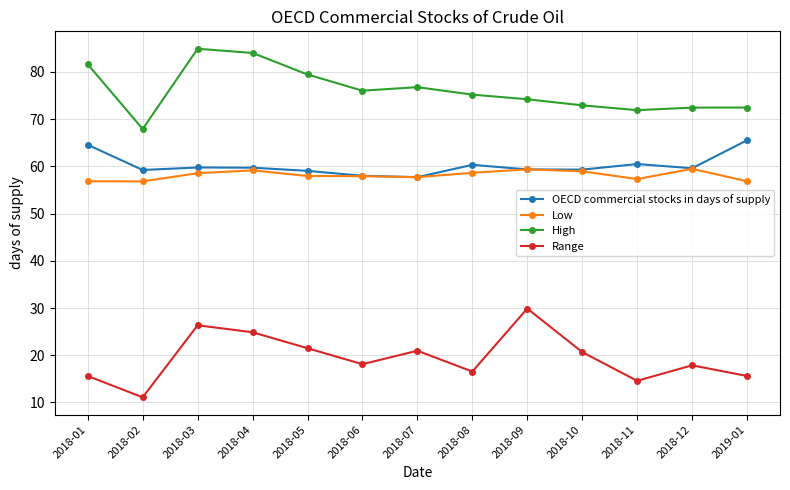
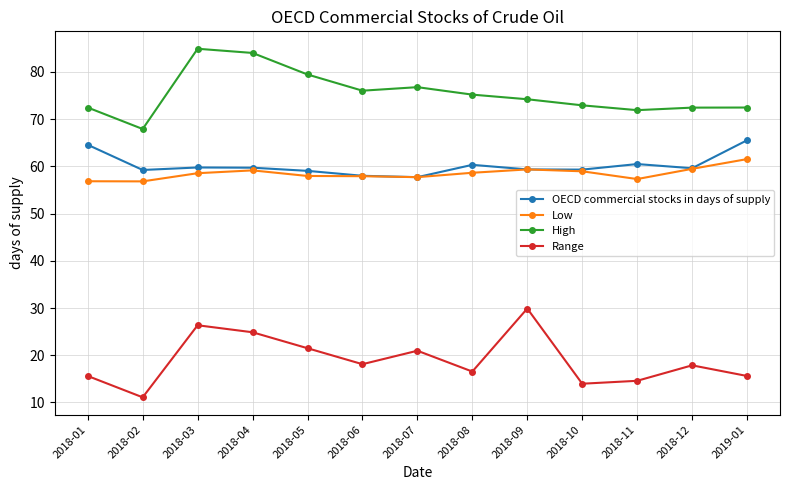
  {
    "OECD commercial stocks in days of supply": {
      "2018-01": 65,
      "2018-02": 59,
      "2018-03": 60,
      "2018-04": 60,
      "2018-05": 59,
      "2018-08": 60,
      "2018-11": 60,
      "2019-01": 66
    },
    "Low": {
      "2018-01": 57,
      "2018-02": 57,
      "2018-03": 59,
      "2018-04": 59,
      "2018-05": 58,
      "2018-08": 59,
      "2018-11": 57,
-     "2019-01": 57
+     "2019-01": 62
    },
    "High": {
-     "2018-01": 82,
+     "2018-01": 72,
      "2018-02": 68,
      "2018-03": 85,
      "2018-04": 84,
      "2018-05": 79,
      "2018-06": 76,
      "2018-07": 77,
      "2018-08": 75,
      "2018-09": 74,
      "2018-10": 73,
      "2018-11": 72,
      "2018-12": 72,
      "2019-01": 72
    },
    "Range": {
      "2018-01": 16,
      "2018-02": 11,
      "2018-03": 26,
      "2018-04": 25,
      "2018-05": 21,
      "2018-06": 18,
      "2018-07": 21,
      "2018-08": 17,
      "2018-09": 30,
-     "2018-10": 21,
+     "2018-10": 14,
      "2018-11": 15,
      "2018-12": 18,
      "2019-01": 16
    }
  }
